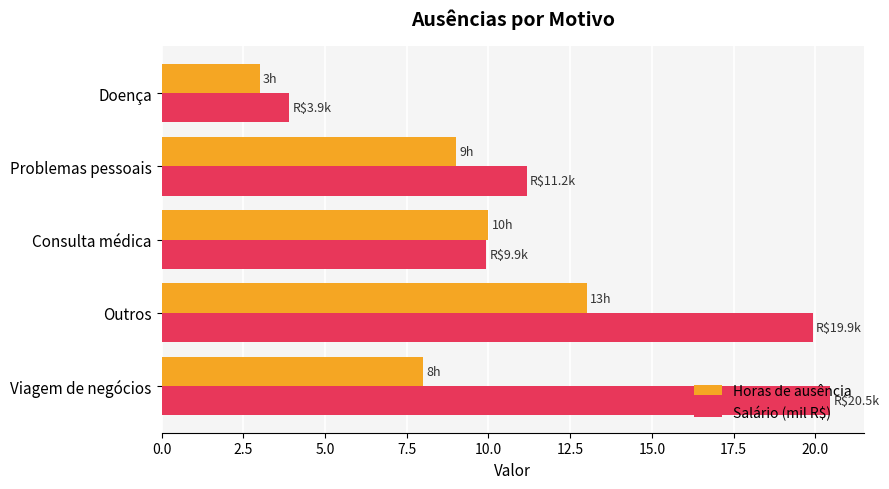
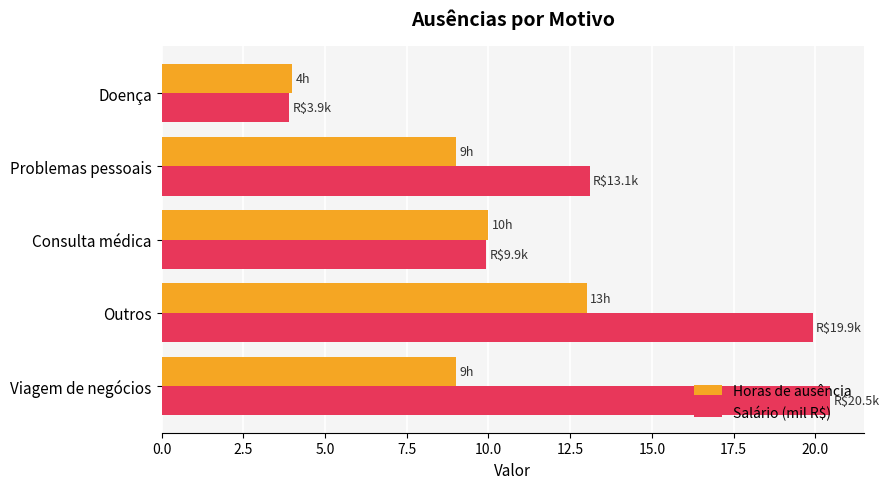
  {
    "Horas de ausência": {
-     "Doença": "3h",
+     "Doença": "4h",
      "Problemas pessoais": "9h",
      "Consulta médica": "10h",
      "Outros": "13h",
-     "Viagem de negócios": "8h"
+     "Viagem de negócios": "9h"
    },
    "Salário (mil R$)": {
      "Doença": "$3.9k",
-     "Problemas pessoais": "$11.2k",
+     "Problemas pessoais": "$13.1k",
      "Consulta médica": "$9.9k",
      "Outros": "$19.9k",
      "Viagem de negócios": "$20.5k"
    }
  }
